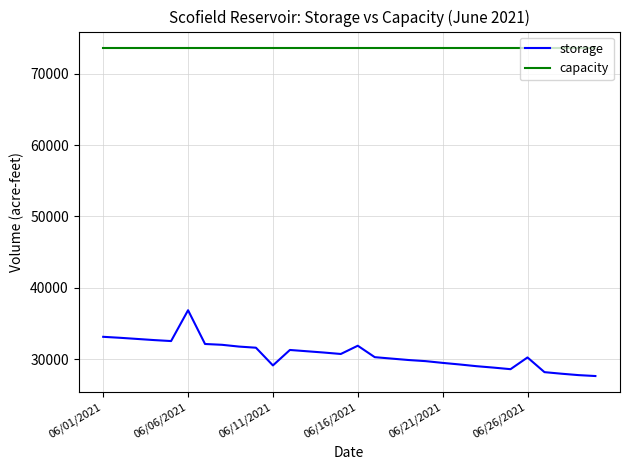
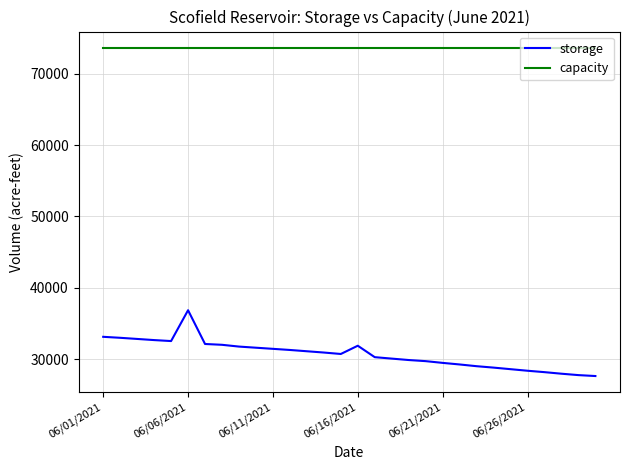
  {
    "storage": {
      "06/01/2021": 33000,
      "06/06/2021": 37000,
-     "06/11/2021": 29000,
+     "06/11/2021": 31000,
      "06/16/2021": 32000,
      "06/21/2021": 29000,
-     "06/26/2021": 30000
+     "06/26/2021": 28000
    },
    "capacity": {
      "06/01/2021": 74000,
      "06/06/2021": 74000,
      "06/11/2021": 74000,
      "06/16/2021": 74000,
      "06/21/2021": 74000
    }
  }
